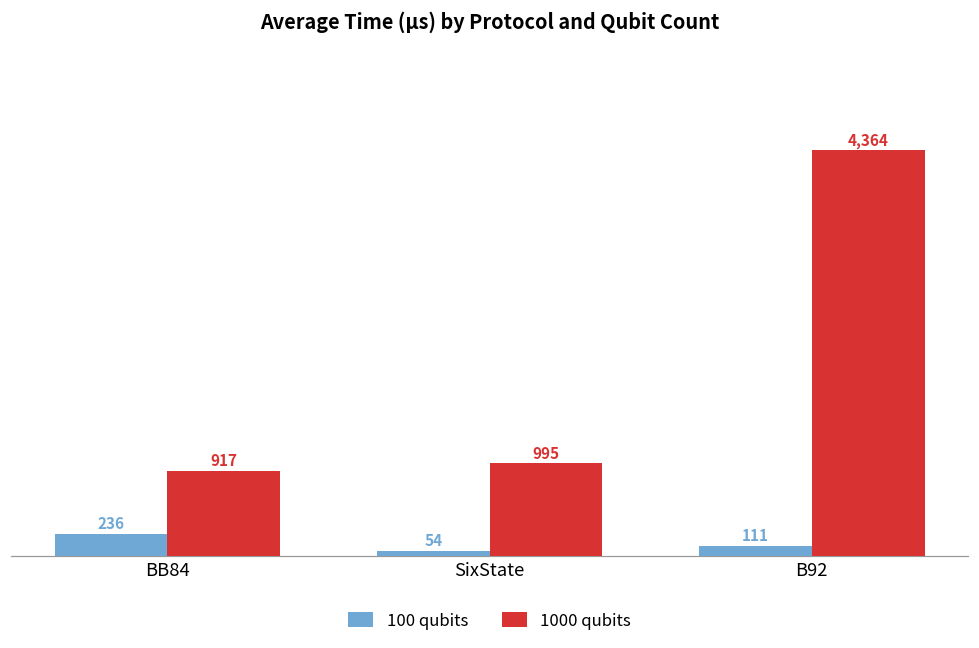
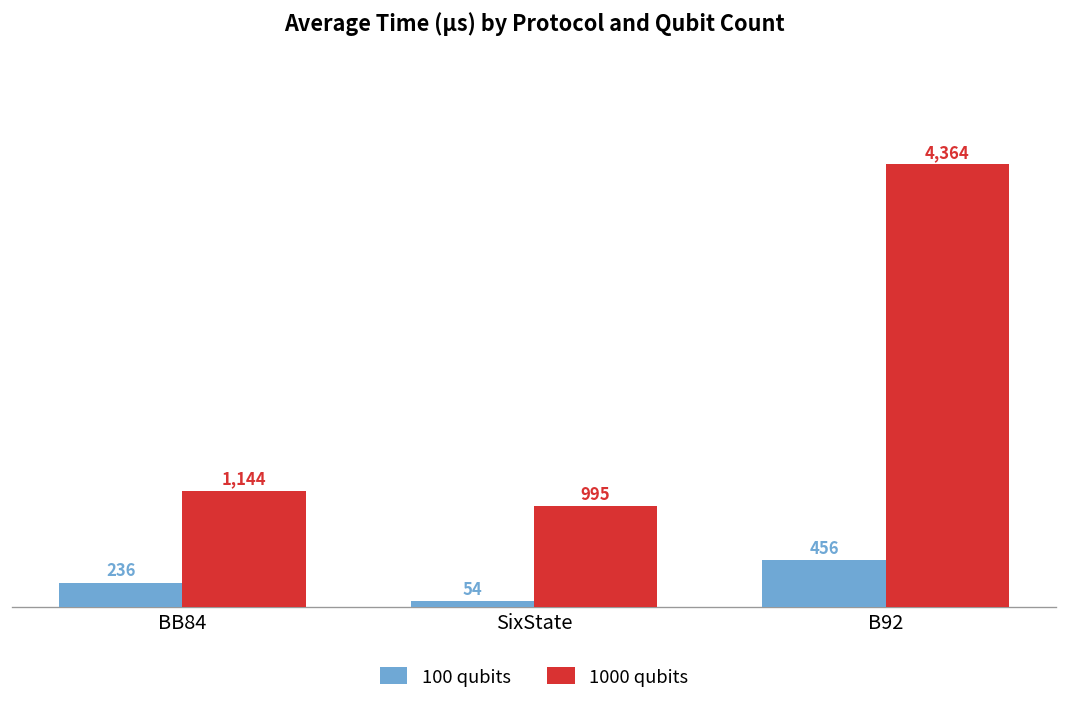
  {
    "100 qubits": {
      "BB84": "236",
      "SixState": "54",
-     "B92": "111"
+     "B92": "456"
    },
    "1000 qubits": {
-     "BB84": "917",
+     "BB84": "1,144",
      "SixState": "995",
      "B92": "4,364"
    }
  }
